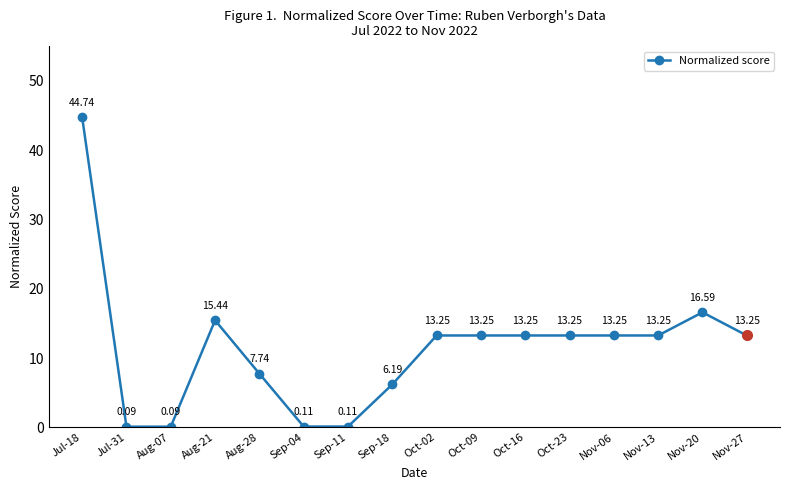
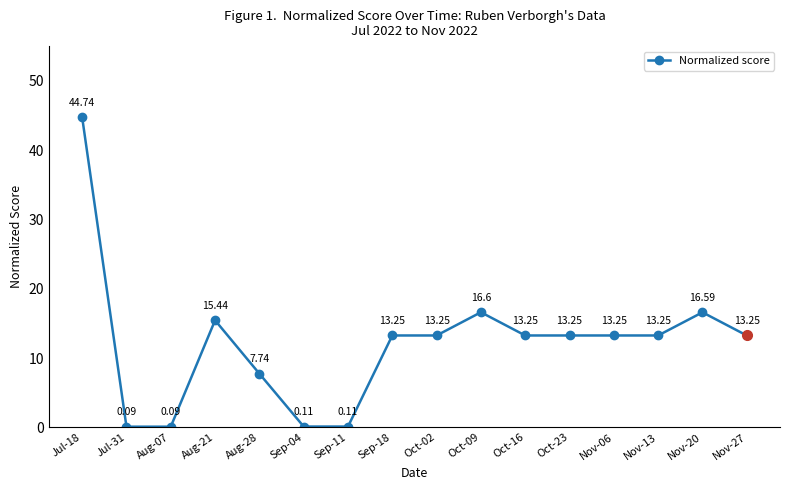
  {
    "Normalized score": {
      "Jul-18": 44.74,
      "Jul-31": 0.09,
      "Aug-07": 0.09,
      "Aug-21": 15.44,
      "Aug-28": 7.74,
      "Sep-04": 0.11,
      "Sep-11": 0.11,
-     "Sep-18": 6.19,
+     "Sep-18": 13.25,
      "Oct-02": 13.25,
-     "Oct-09": 13.25,
+     "Oct-09": 16.6,
      "Oct-16": 13.25,
      "Oct-23": 13.25,
      "Nov-06": 13.25,
      "Nov-13": 13.25,
      "Nov-20": 16.59
    }
  }
